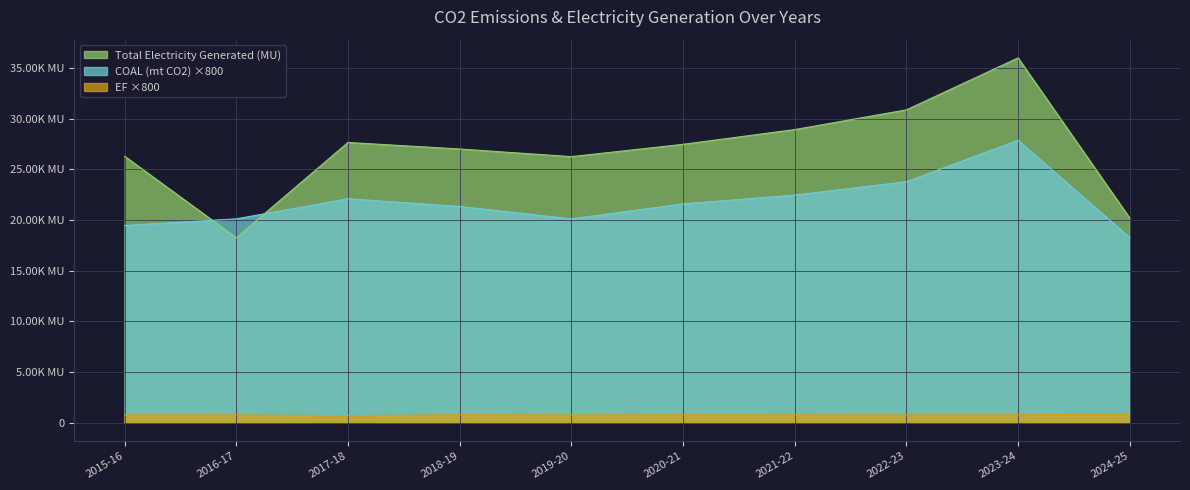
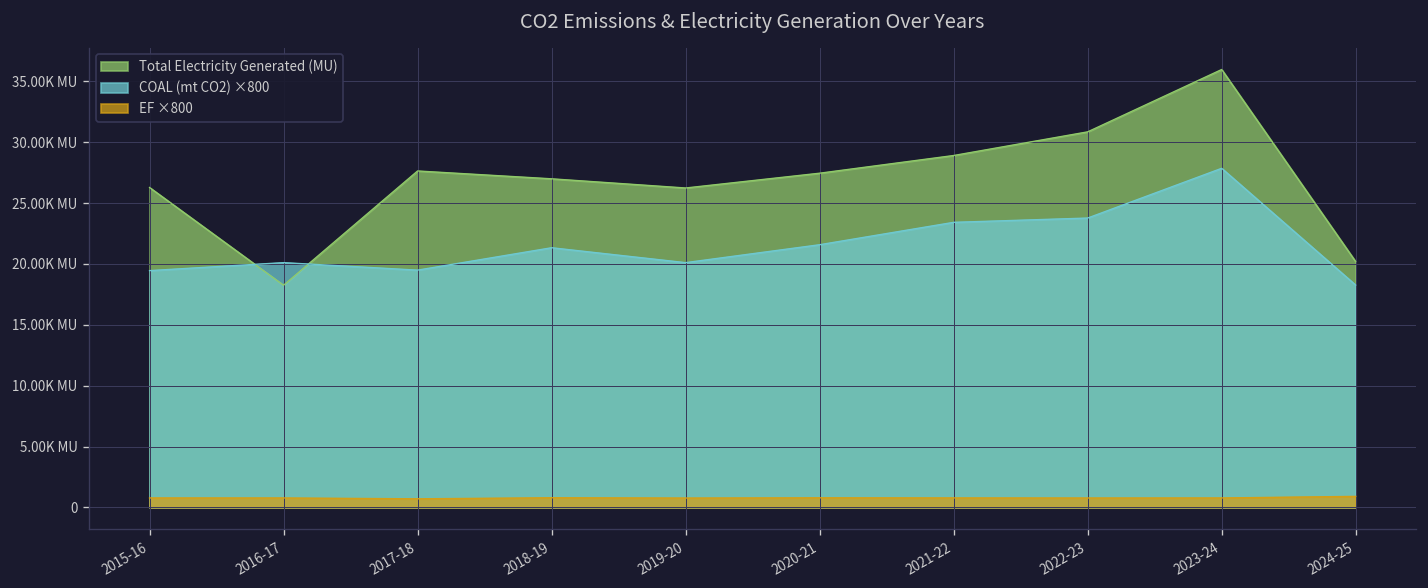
  {
    "Total Electricity Generated (MU)": {
      "2015-16": "26.3K MU",
      "2016-17": "18.3K MU",
      "2017-18": "27.6K MU",
      "2018-19": "27.0K MU",
      "2019-20": "26.2K MU",
      "2020-21": "27.5K MU",
      "2021-22": "28.9K MU",
      "2022-23": "30.9K MU",
      "2023-24": "36.0K MU",
      "2024-25": "20.2K MU"
    },
    "COAL (mt CO2) ×800": {
      "2015-16": "19.5K MU",
      "2016-17": "20.1K MU",
-     "2017-18": "22.1K MU",
+     "2017-18": "19.5K MU",
      "2018-19": "21.3K MU",
      "2019-20": "20.1K MU",
      "2020-21": "21.6K MU",
-     "2021-22": "22.5K MU",
+     "2021-22": "23.4K MU",
      "2022-23": "23.8K MU",
      "2023-24": "27.9K MU",
      "2024-25": "18.3K MU"
    },
    "EF ×800": {
      "2015-16": "0.8K MU",
      "2016-17": "0.8K MU",
      "2017-18": "0.7K MU",
      "2018-19": "0.8K MU",
      "2019-20": "0.8K MU",
      "2020-21": "0.8K MU",
      "2021-22": "0.8K MU",
      "2022-23": "0.8K MU",
      "2023-24": "0.8K MU",
      "2024-25": "0.9K MU"
    }
  }
